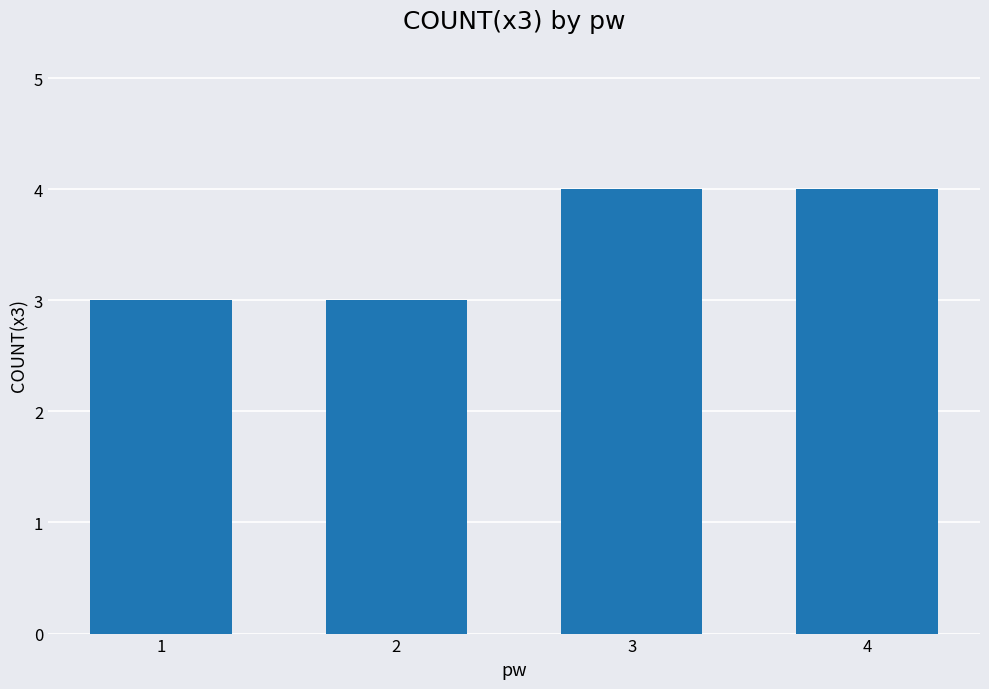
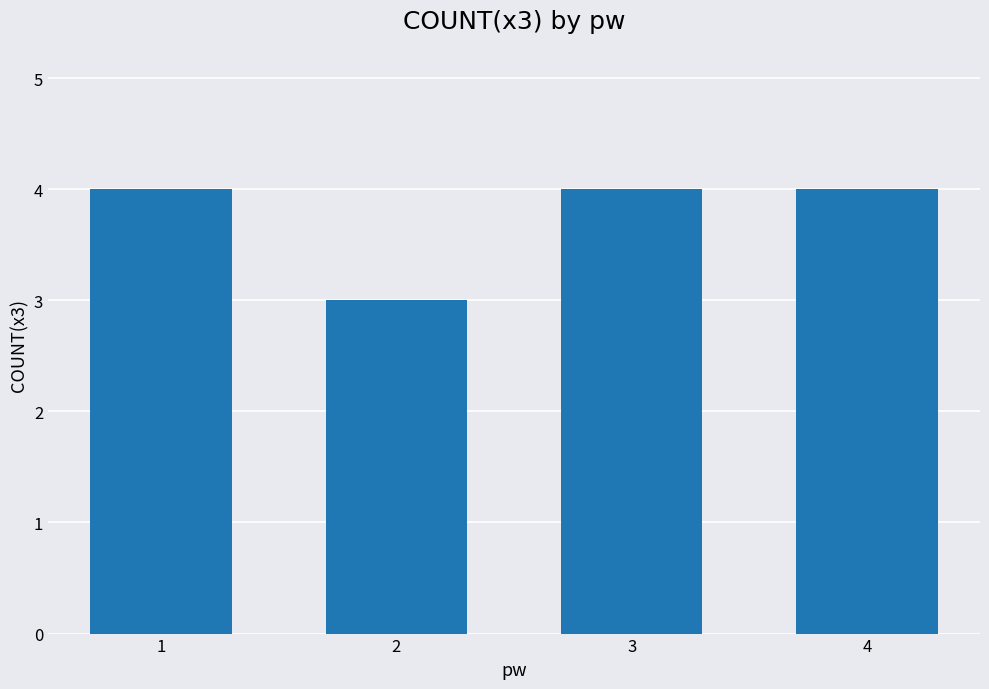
  {
-   "1": 3,
+   "1": 4,
    "2": 3,
    "3": 4,
    "4": 4
  }
